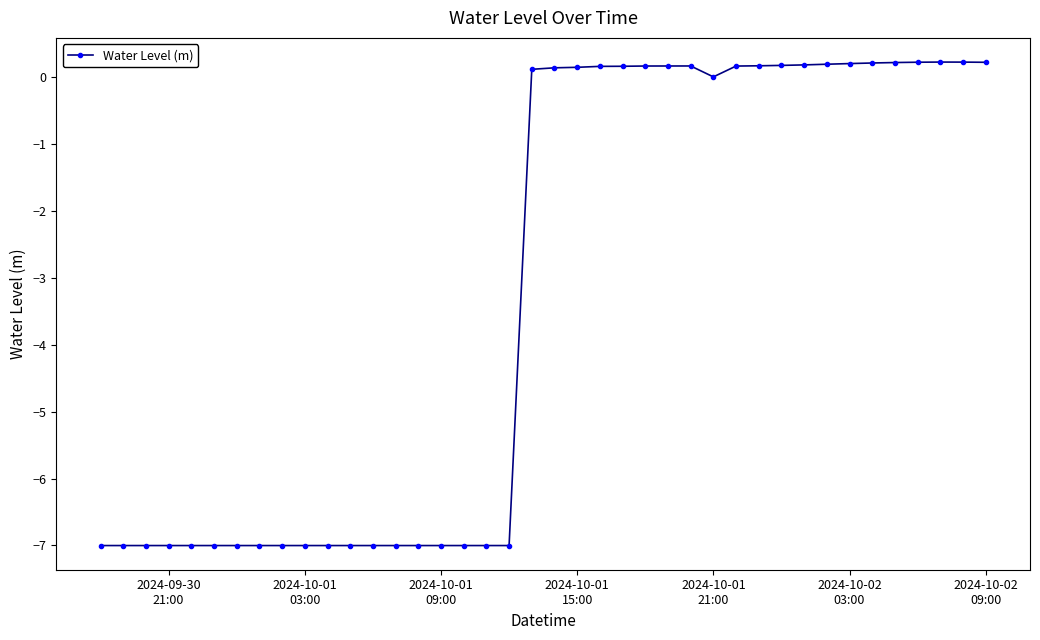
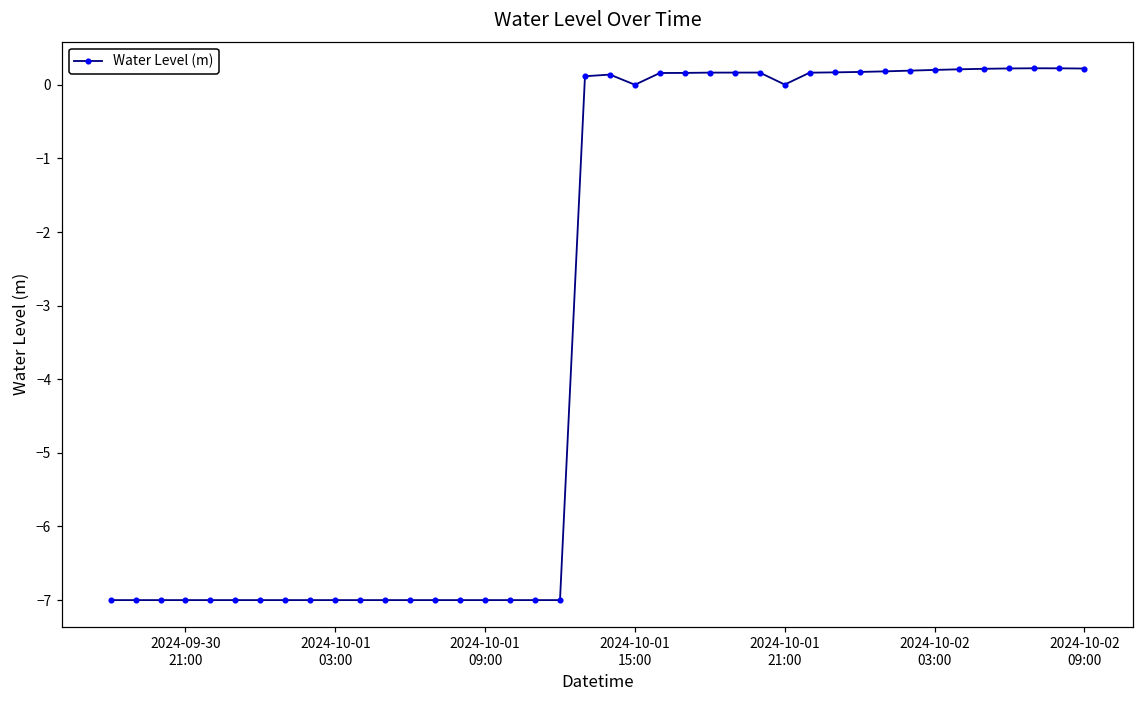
  {
    "2024-09-30 21:00": -7.0,
    "2024-10-01 03:00": -7.0,
    "2024-10-01 09:00": -7.0,
-   "2024-10-01 15:00": 0.1,
+   "2024-10-01 15:00": 0.0,
    "2024-10-01 21:00": 0.0,
    "2024-10-02 03:00": 0.2,
    "2024-10-02 09:00": 0.2
  }
